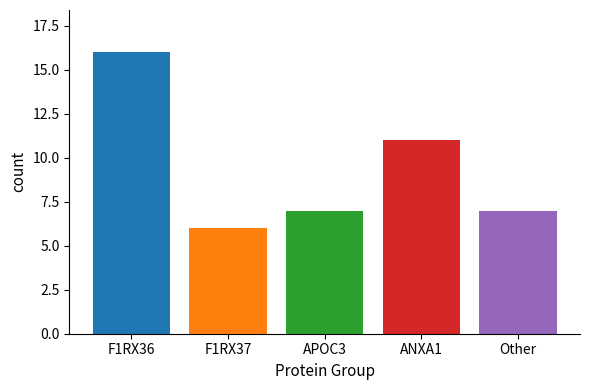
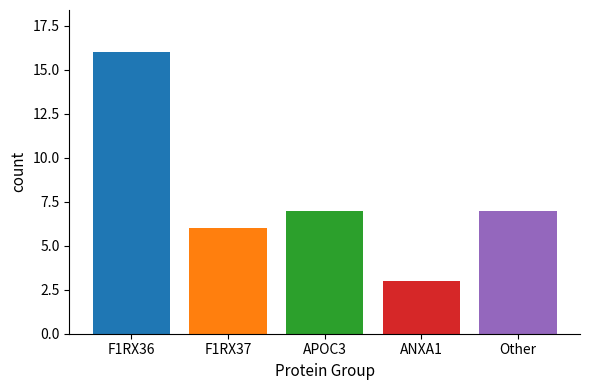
  {
    "F1RX36": 16,
    "F1RX37": 6,
    "APOC3": 7,
-   "ANXA1": 11,
+   "ANXA1": 3,
    "Other": 7
  }
